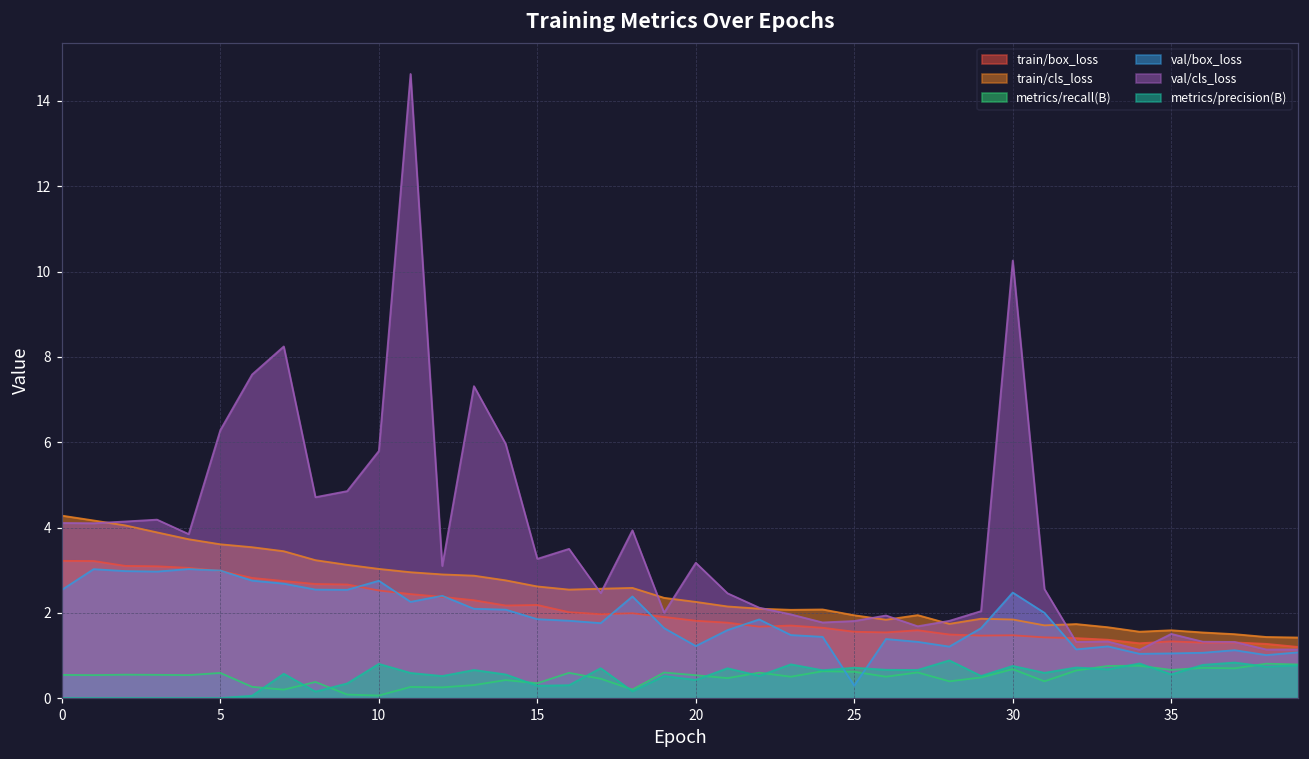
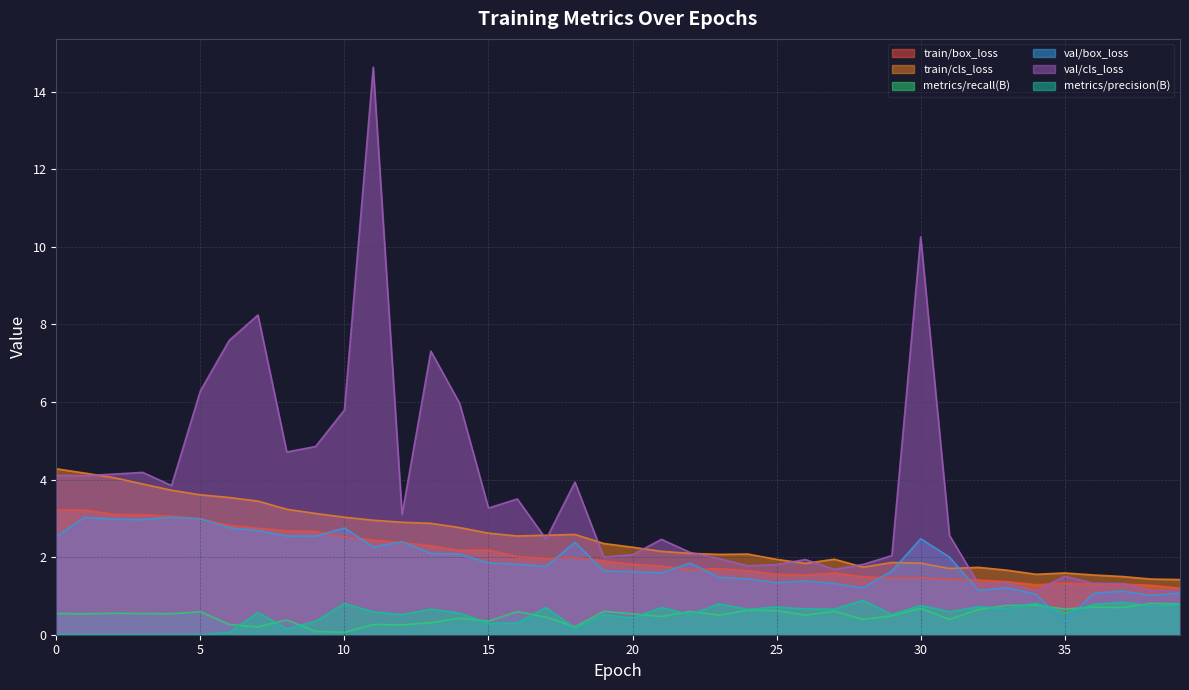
  {
    "val/box_loss": {
      "0": 2.5,
      "10": 2.8,
      "15": 1.9,
-     "20": 1.2,
-     "25": 0.3,
+     "20": 1.6,
+     "25": 1.3,
      "30": 2.5,
-     "35": 1.0
+     "35": 0.3
    },
    "val/cls_loss": {
      "0": 4.1,
      "5": 6.3,
      "10": 5.8,
      "15": 3.3,
-     "20": 3.2,
+     "20": 2.1,
      "25": 1.8,
      "30": 10.3,
      "35": 1.5
    }
  }
